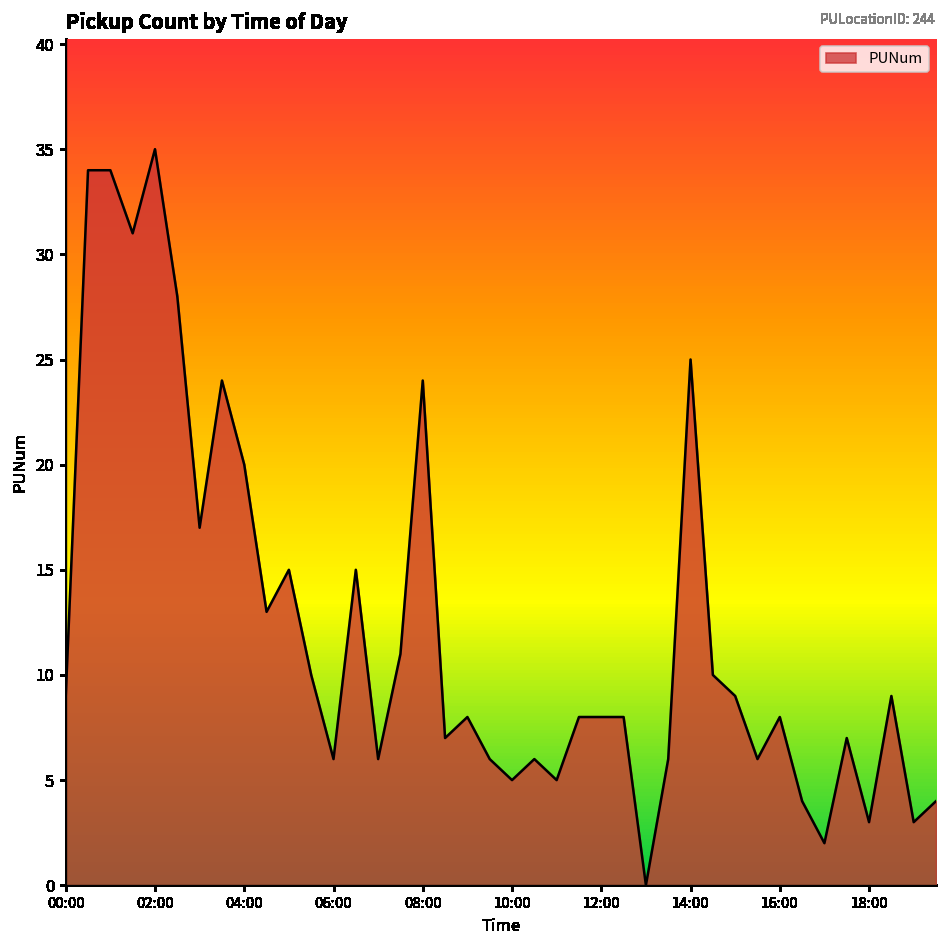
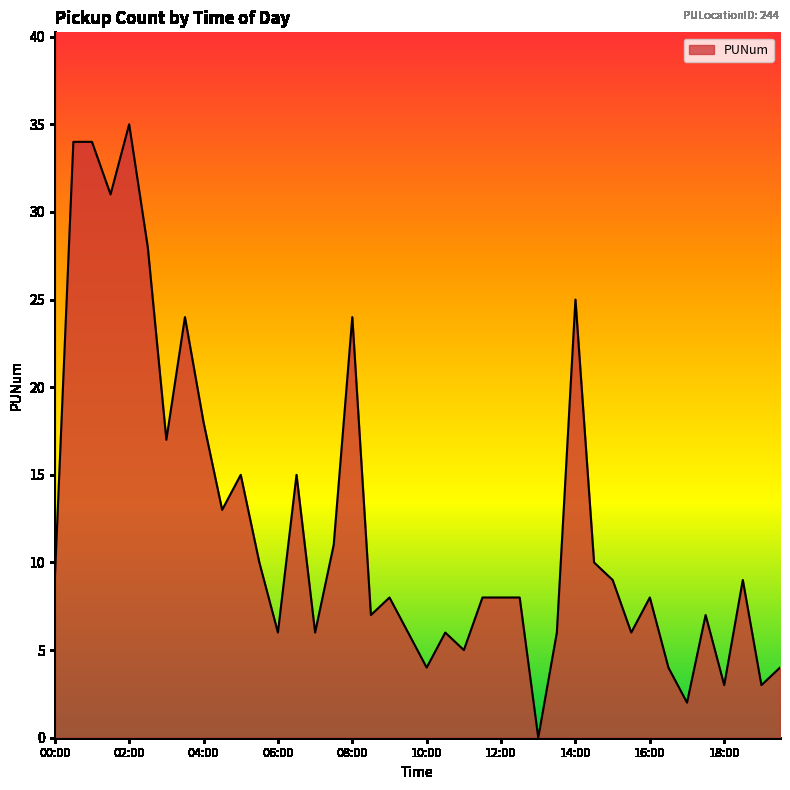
  {
    "00:00": 9,
    "02:00": 35,
-   "04:00": 20,
+   "04:00": 18,
    "06:00": 6,
    "08:00": 24,
-   "10:00": 5,
+   "10:00": 4,
    "12:00": 8,
    "14:00": 25,
    "16:00": 8,
    "18:00": 3
  }
